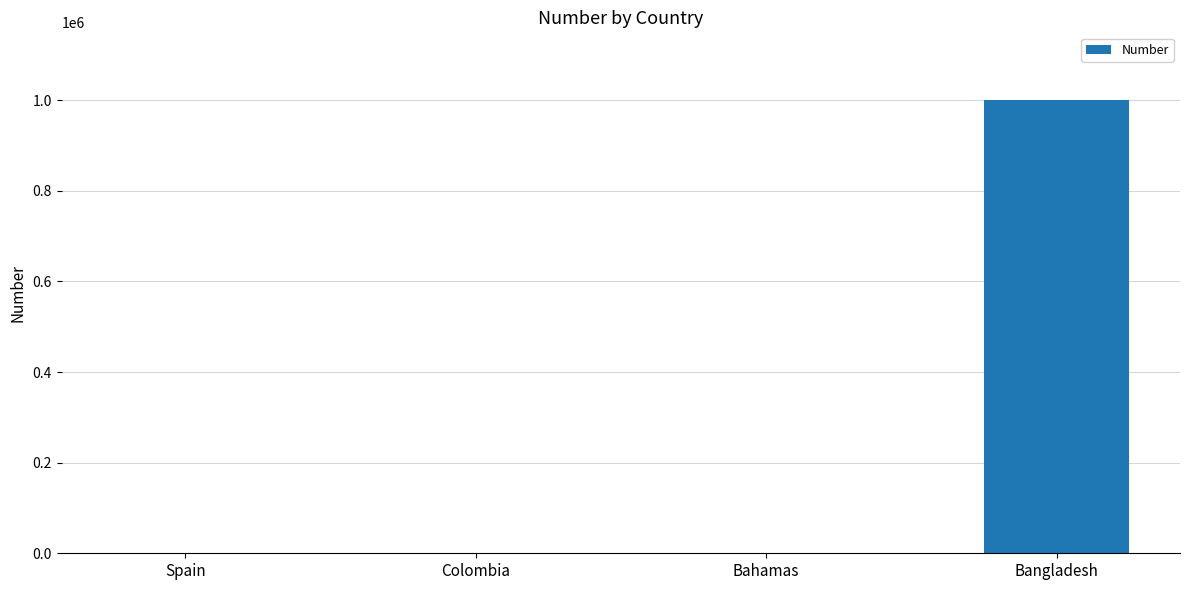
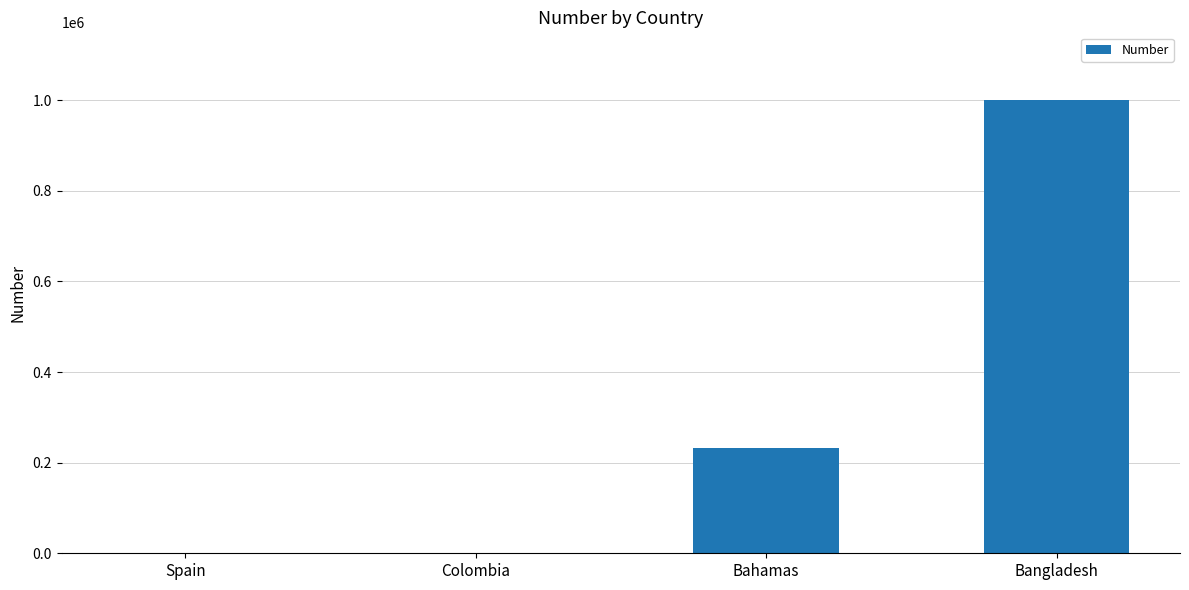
  {
-   "Bahamas": 0,
+   "Bahamas": 230000,
    "Bangladesh": 1000000
  }
